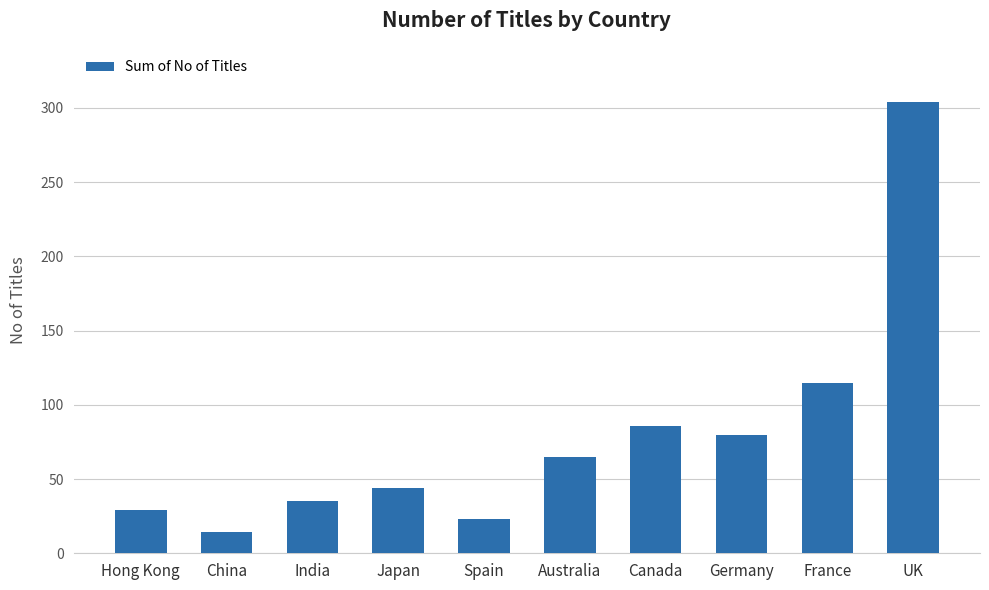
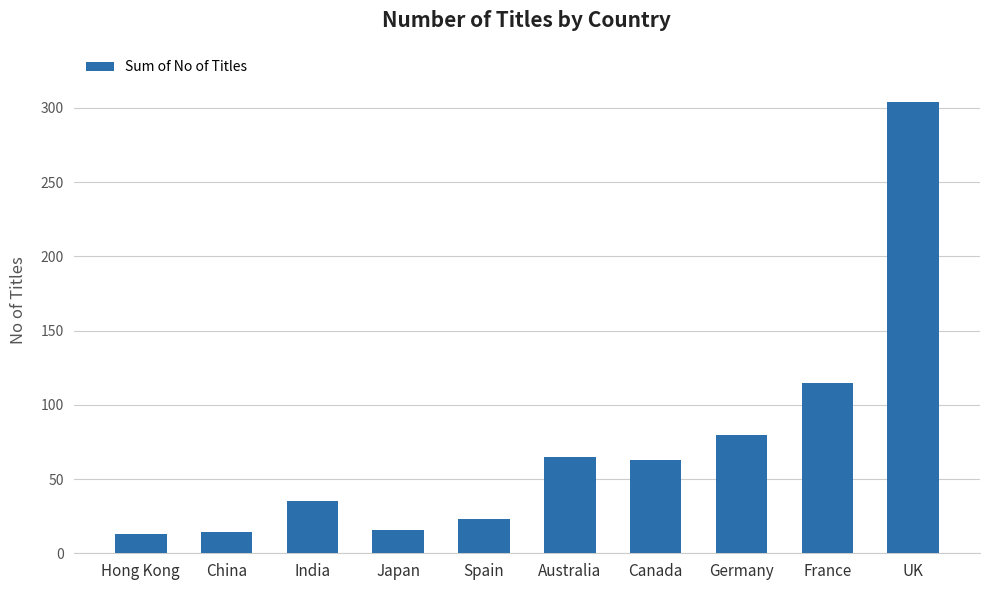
  {
-   "Hong Kong": 29,
+   "Hong Kong": 13,
    "China": 14,
    "India": 35,
-   "Japan": 44,
+   "Japan": 16,
    "Spain": 23,
    "Australia": 65,
-   "Canada": 86,
+   "Canada": 63,
    "Germany": 80,
    "France": 115,
    "UK": 304
  }
